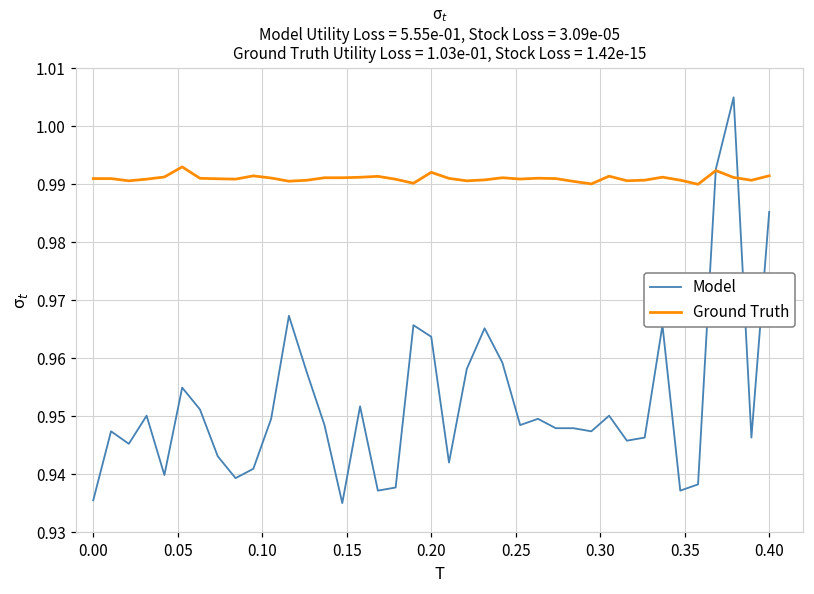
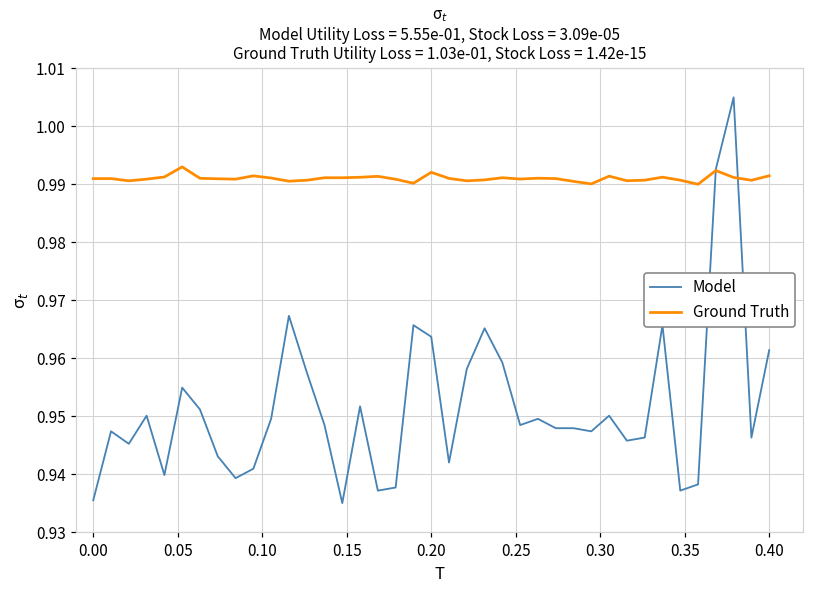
  {
    "Model": {
      "0.00": 0.935,
      "0.20": 0.964,
-     "0.40": 0.985
+     "0.40": 0.961
    },
    "Ground Truth": {
      "0.00": 0.991,
      "0.20": 0.992,
      "0.40": 0.991
    }
  }
